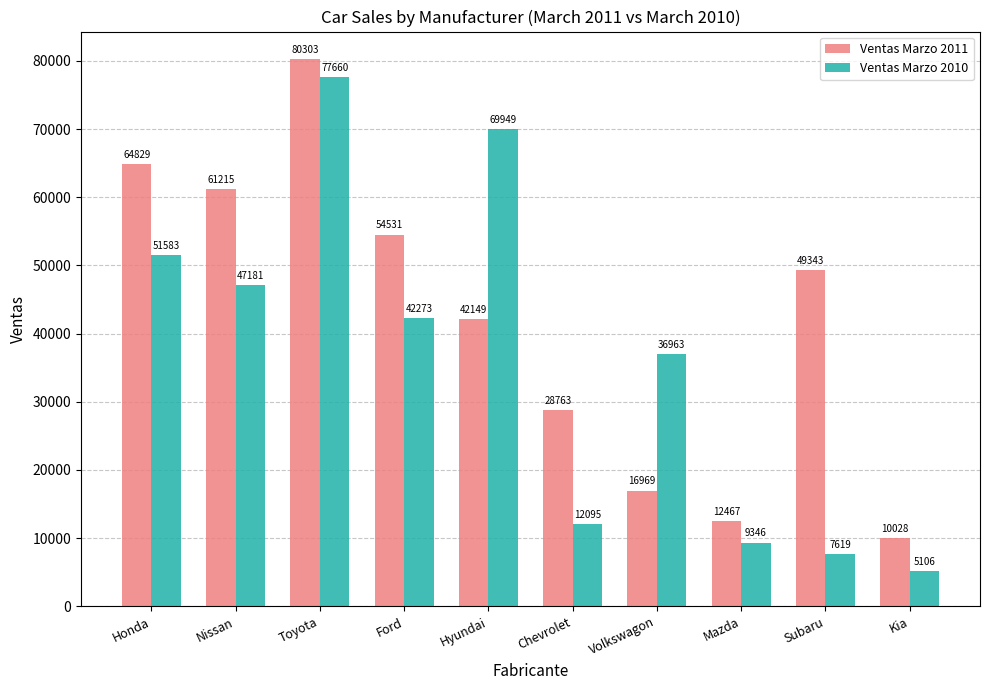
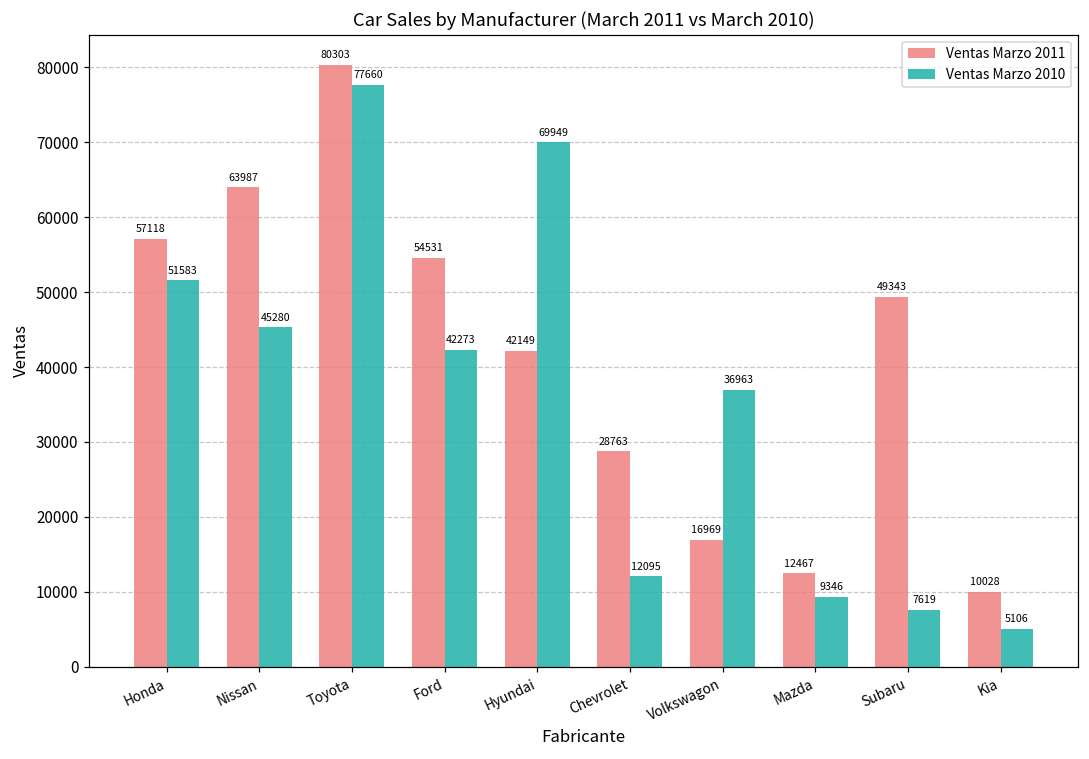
  {
    "Ventas Marzo 2011": {
-     "Honda": 64829,
-     "Nissan": 61215,
+     "Honda": 57118,
+     "Nissan": 63987,
      "Toyota": 80303,
      "Ford": 54531,
      "Hyundai": 42149,
      "Chevrolet": 28763,
      "Volkswagon": 16969,
      "Mazda": 12467,
      "Subaru": 49343,
      "Kia": 10028
    },
    "Ventas Marzo 2010": {
      "Honda": 51583,
-     "Nissan": 47181,
+     "Nissan": 45280,
      "Toyota": 77660,
      "Ford": 42273,
      "Hyundai": 69949,
      "Chevrolet": 12095,
      "Volkswagon": 36963,
      "Mazda": 9346,
      "Subaru": 7619,
      "Kia": 5106
    }
  }
